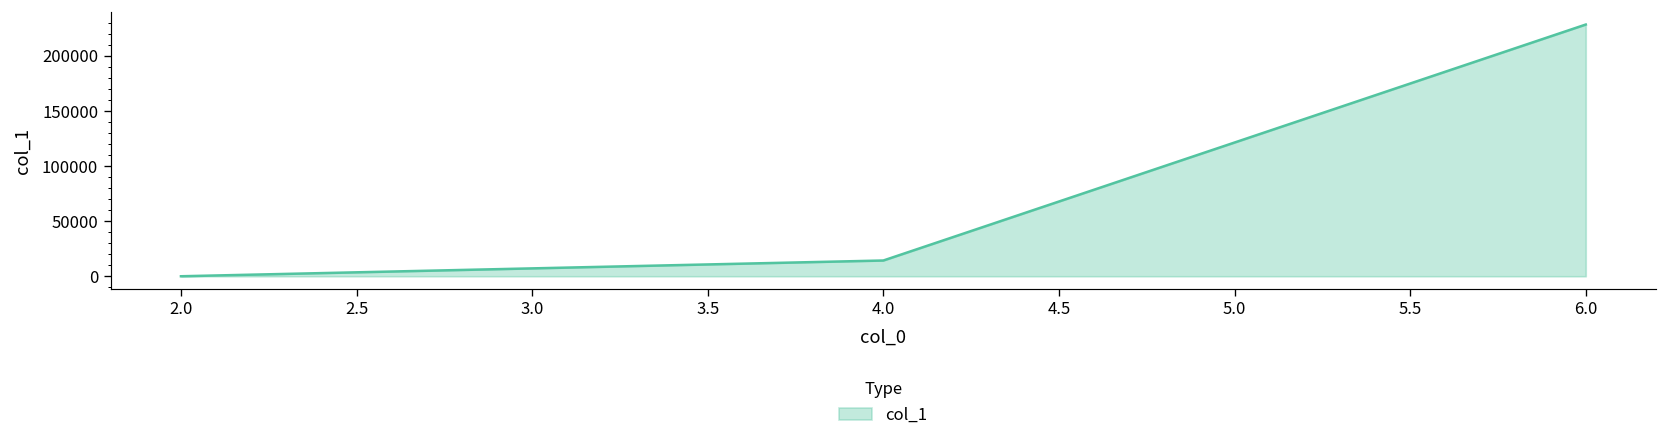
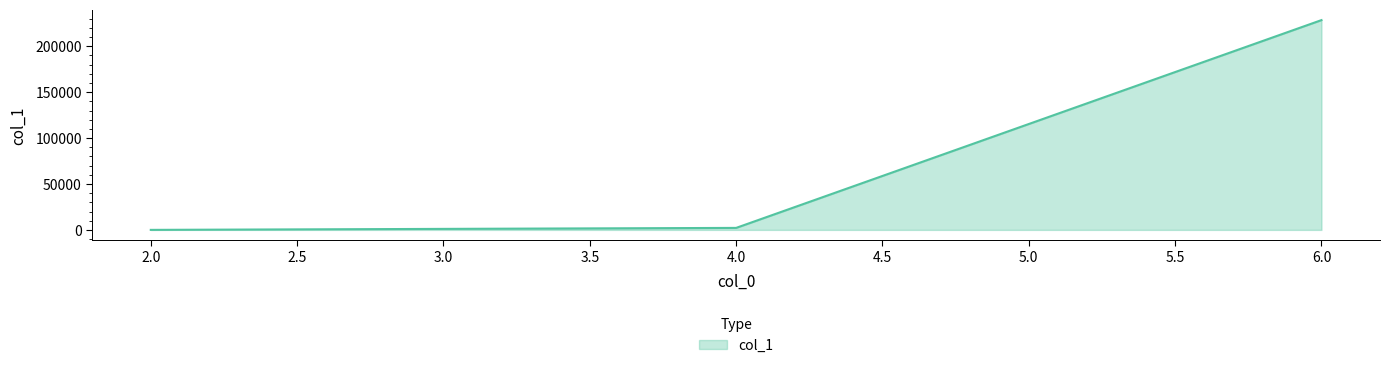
  {
    "2.0": 0,
-   "4.0": 10000,
+   "4.0": 0,
    "6.0": 230000
  }
